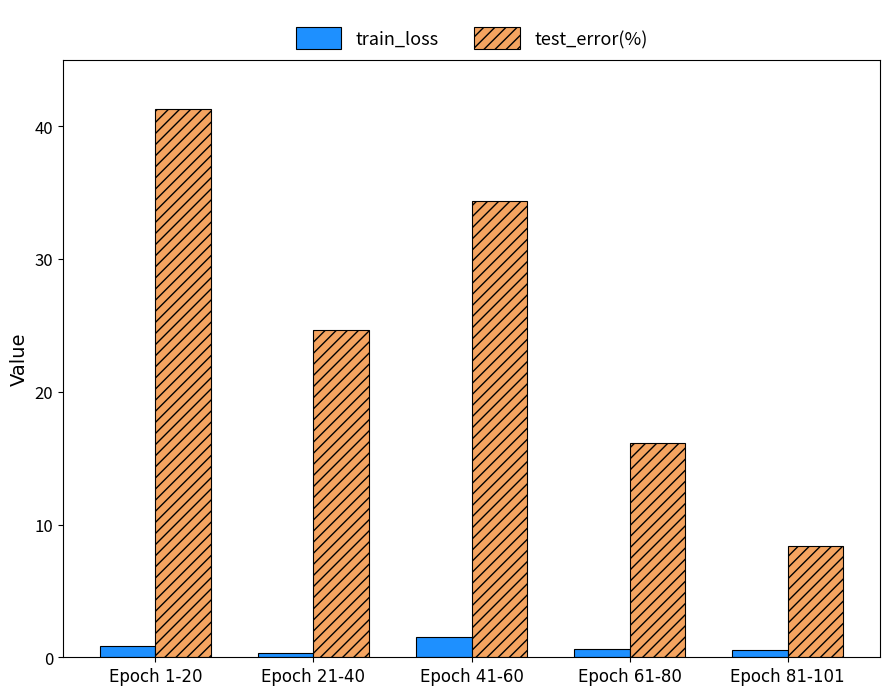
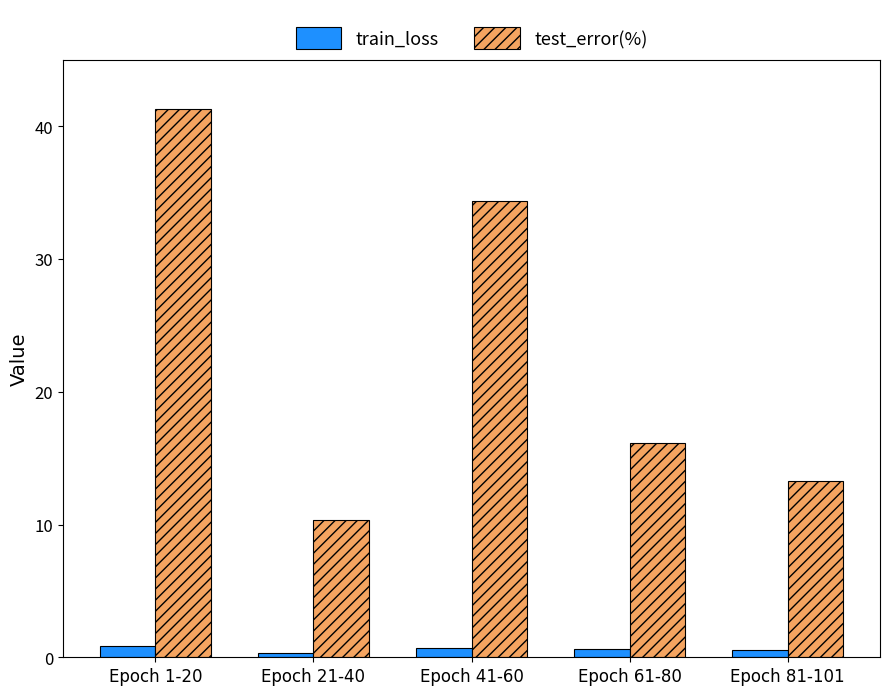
  {
    "train_loss": {
      "Epoch 1-20": 0.8,
      "Epoch 21-40": 0.3,
-     "Epoch 41-60": 1.5,
+     "Epoch 41-60": 0.7,
      "Epoch 61-80": 0.6,
      "Epoch 81-101": 0.5
    },
    "test_error(%)": {
      "Epoch 1-20": 41.3,
-     "Epoch 21-40": 24.7,
+     "Epoch 21-40": 10.3,
      "Epoch 41-60": 34.4,
      "Epoch 61-80": 16.1,
-     "Epoch 81-101": 8.4
+     "Epoch 81-101": 13.2
    }
  }
